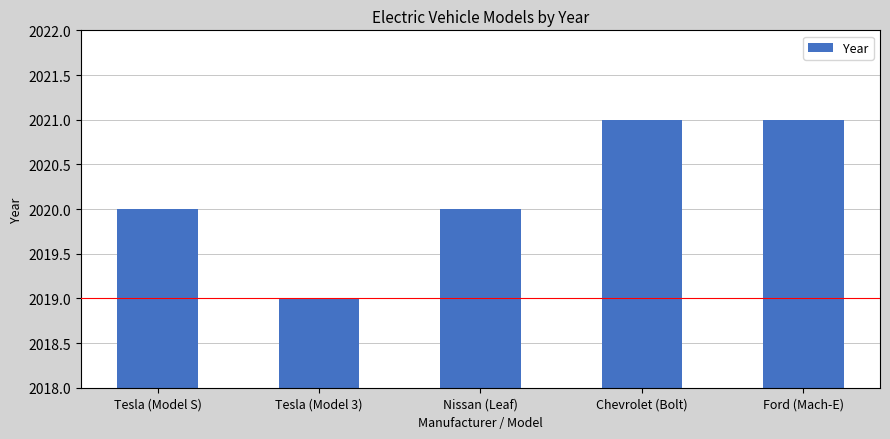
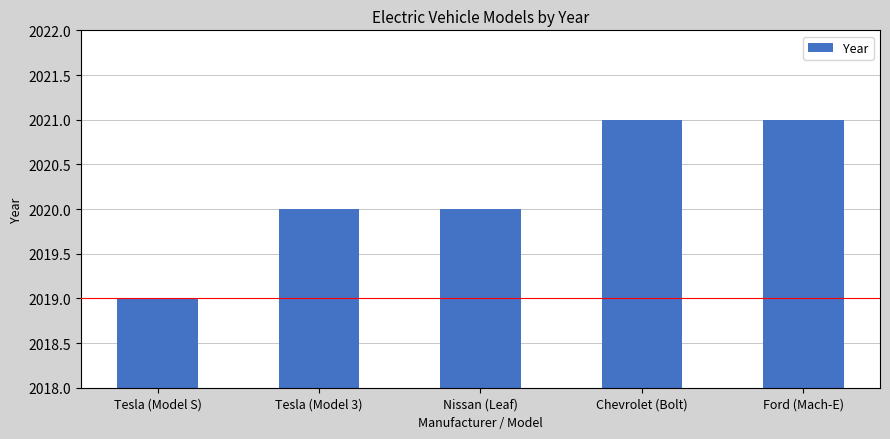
  {
-   "Tesla (Model S)": 2020,
-   "Tesla (Model 3)": 2019,
+   "Tesla (Model S)": 2019,
+   "Tesla (Model 3)": 2020,
    "Nissan (Leaf)": 2020,
    "Chevrolet (Bolt)": 2021,
    "Ford (Mach-E)": 2021
  }
